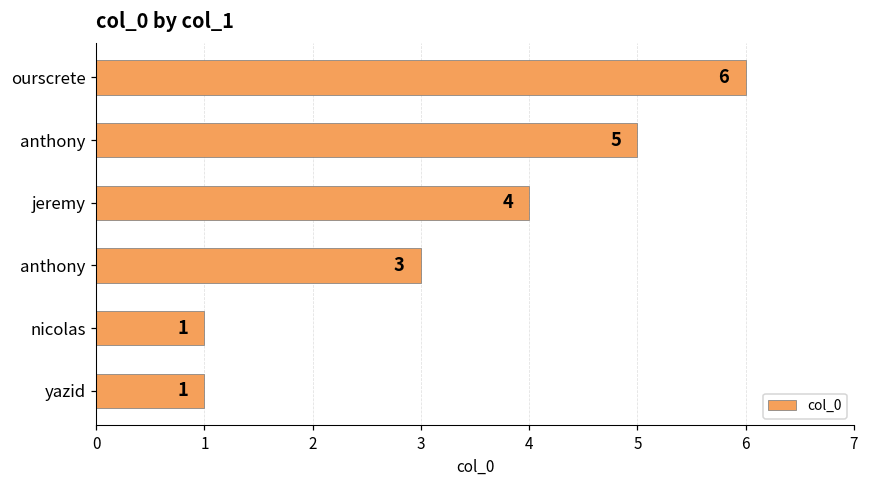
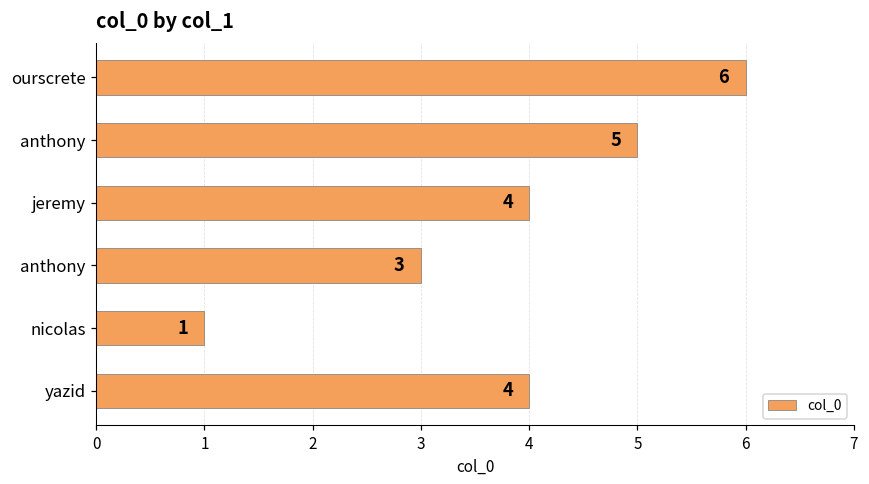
  {
    "ourscrete": 6,
    "jeremy": 4,
    "nicolas": 1,
-   "yazid": 1
+   "yazid": 4
  }
